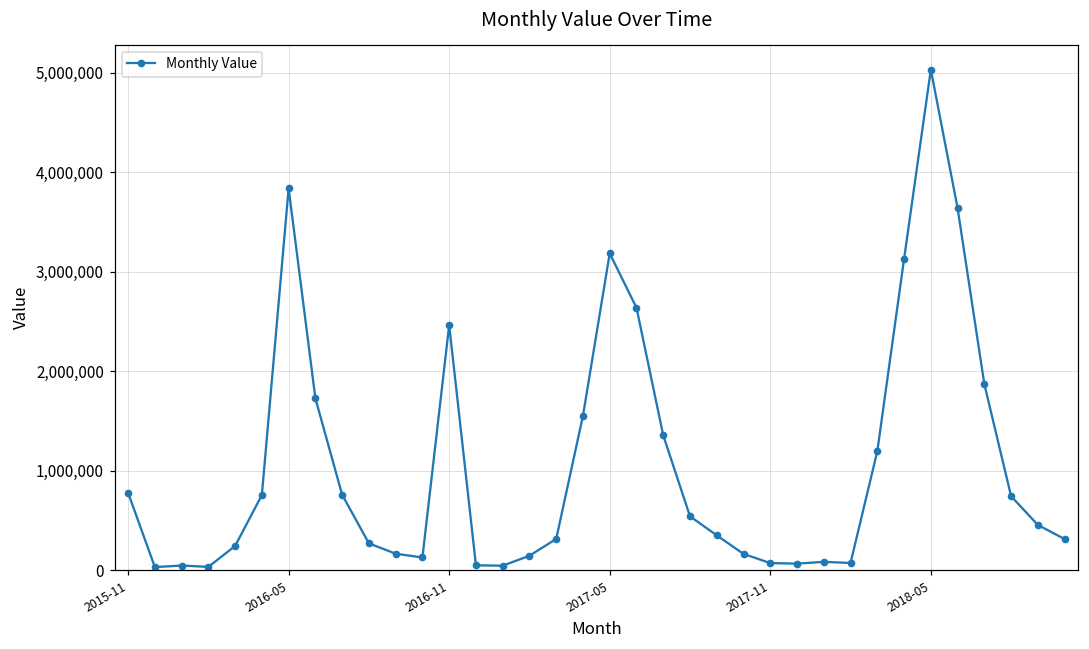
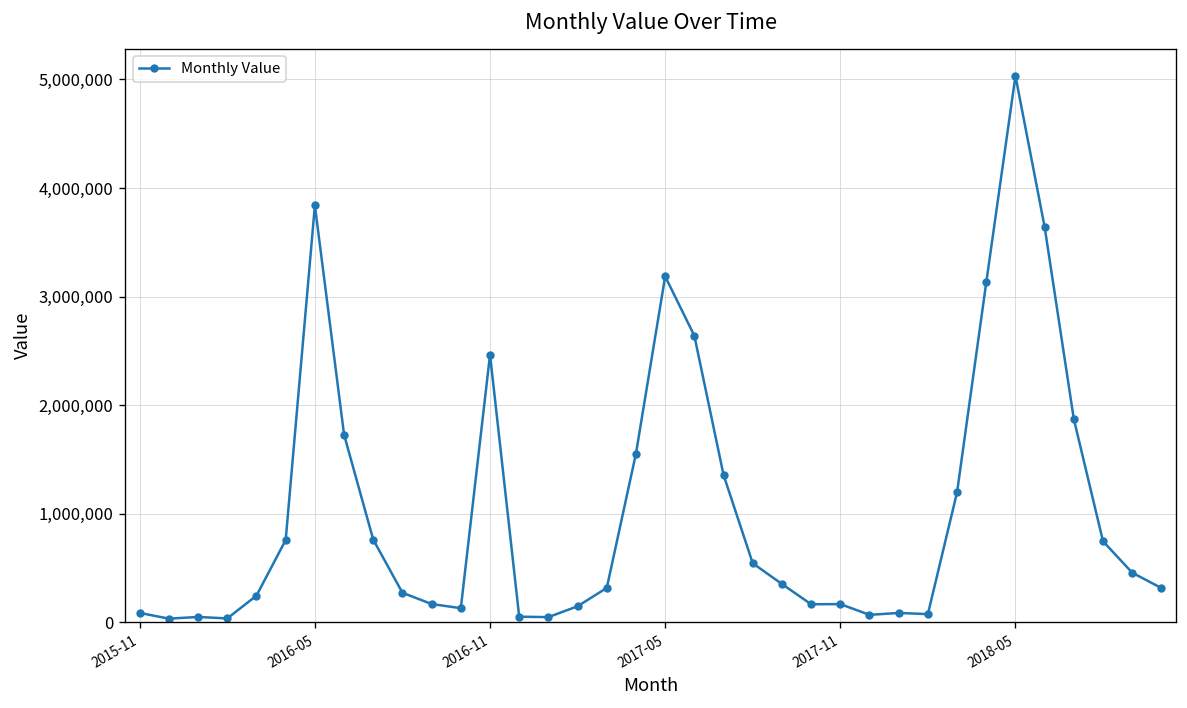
  {
-   "2015-11": "800,000",
+   "2015-11": "100,000",
    "2016-05": "3,800,000",
    "2016-11": "2,500,000",
    "2017-05": "3,200,000",
-   "2017-11": "100,000",
+   "2017-11": "200,000",
    "2018-05": "5,000,000"
  }
